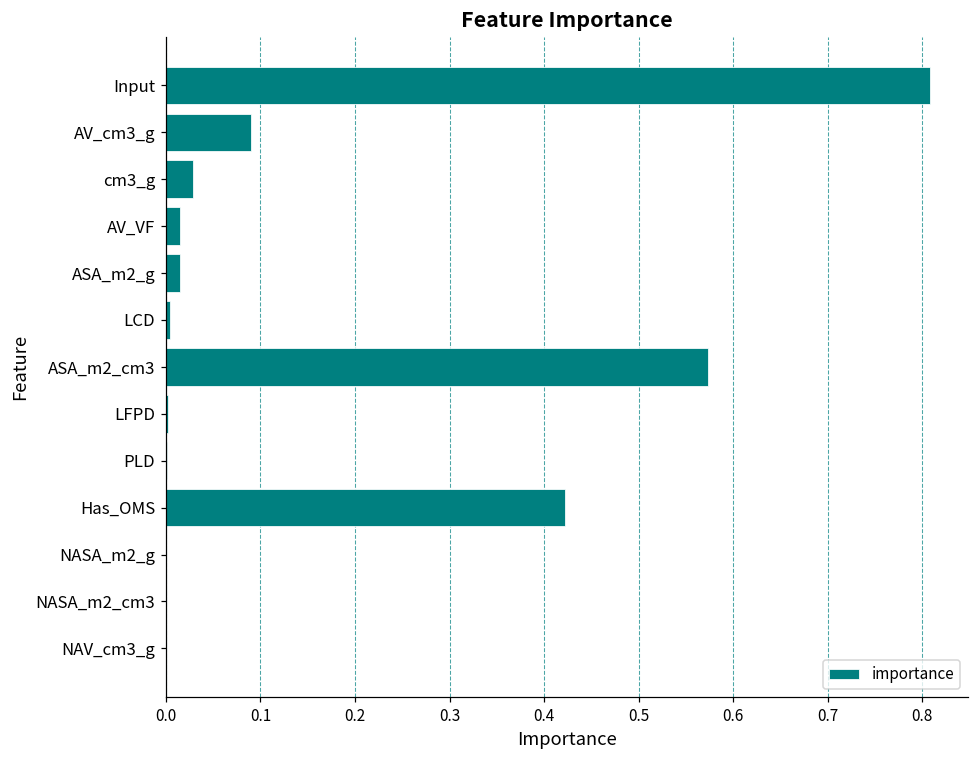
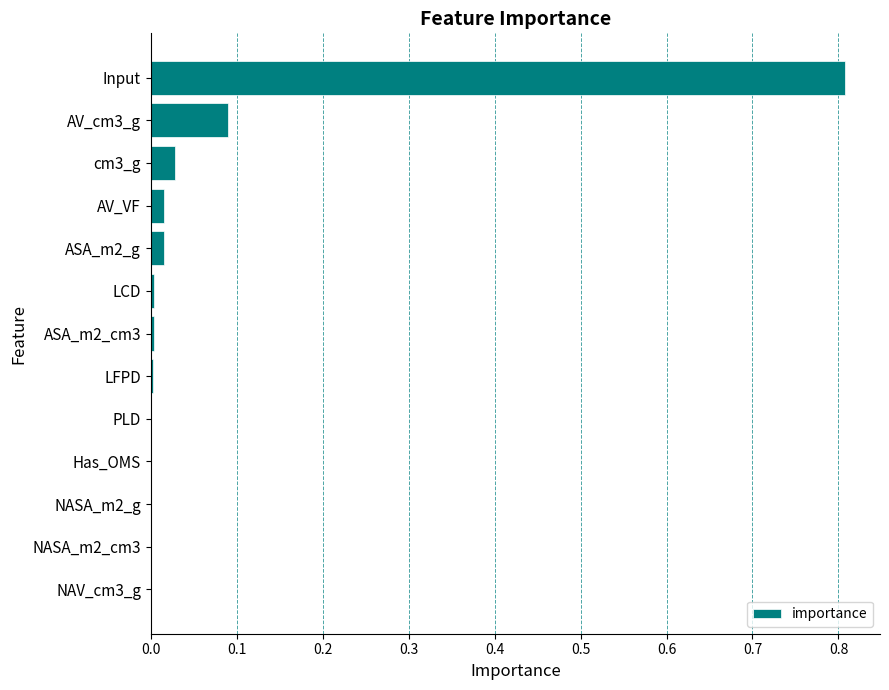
  {
    "Input": 0.81,
    "AV_cm3_g": 0.09,
    "cm3_g": 0.03,
    "AV_VF": 0.02,
    "ASA_m2_g": 0.02,
    "LCD": 0.00,
-   "ASA_m2_cm3": 0.57,
-   "Has_OMS": 0.42
+   "ASA_m2_cm3": 0.00,
+   "Has_OMS": 0.00
  }
